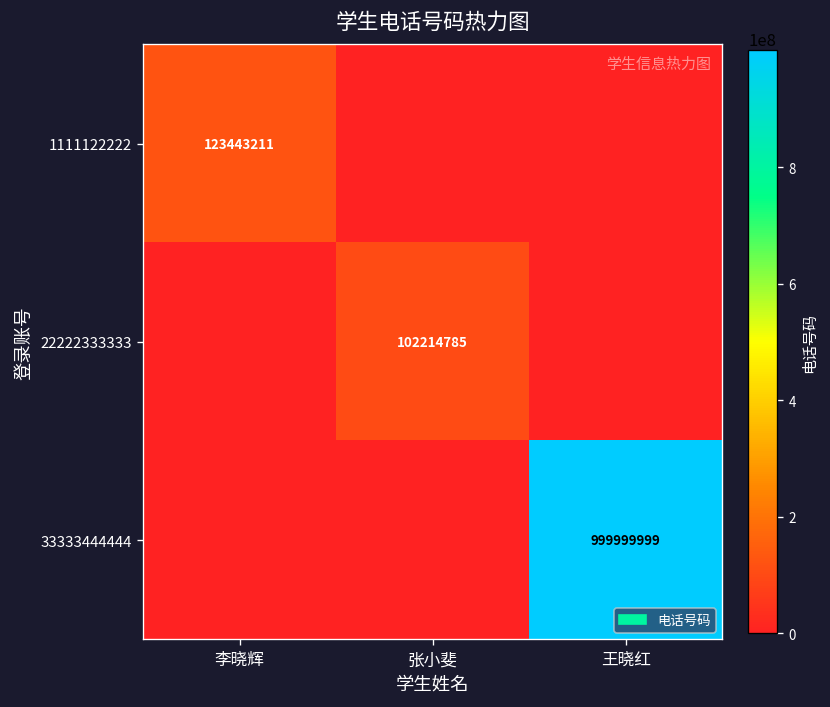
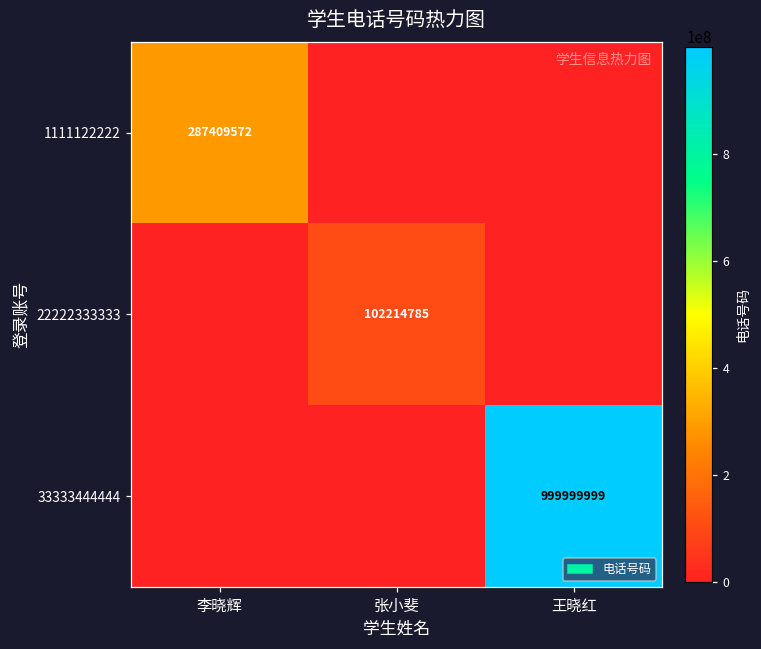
  {
    "1111122222": {
-     "李晓辉": 123443211
+     "李晓辉": 287409572
    },
    "22222333333": {
      "张小斐": 102214785
    },
    "33333444444": {
      "王晓红": 999999999
    }
  }
